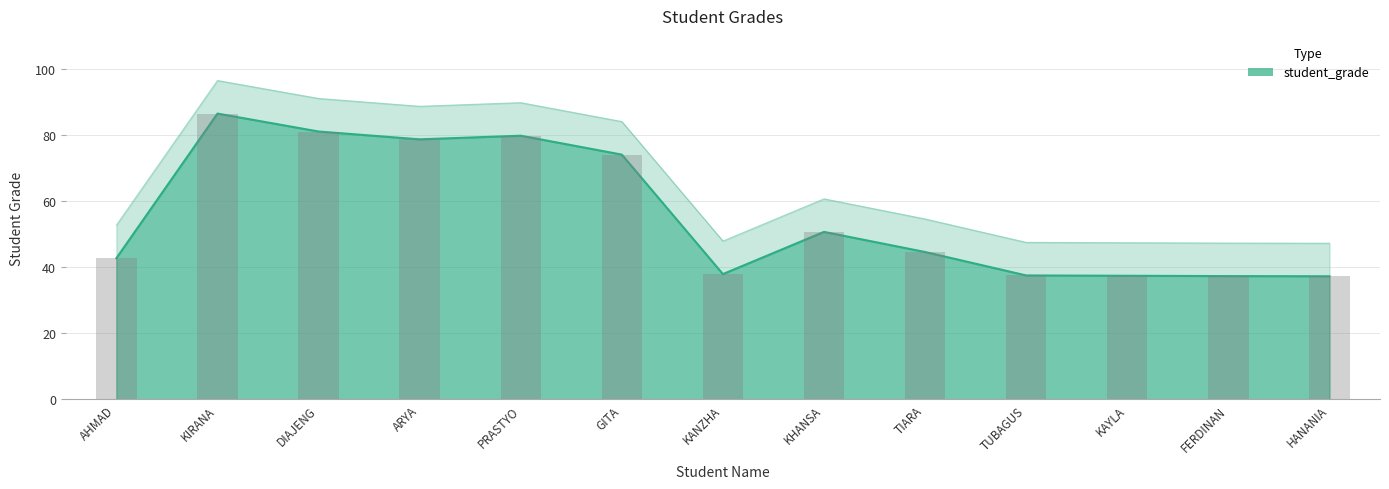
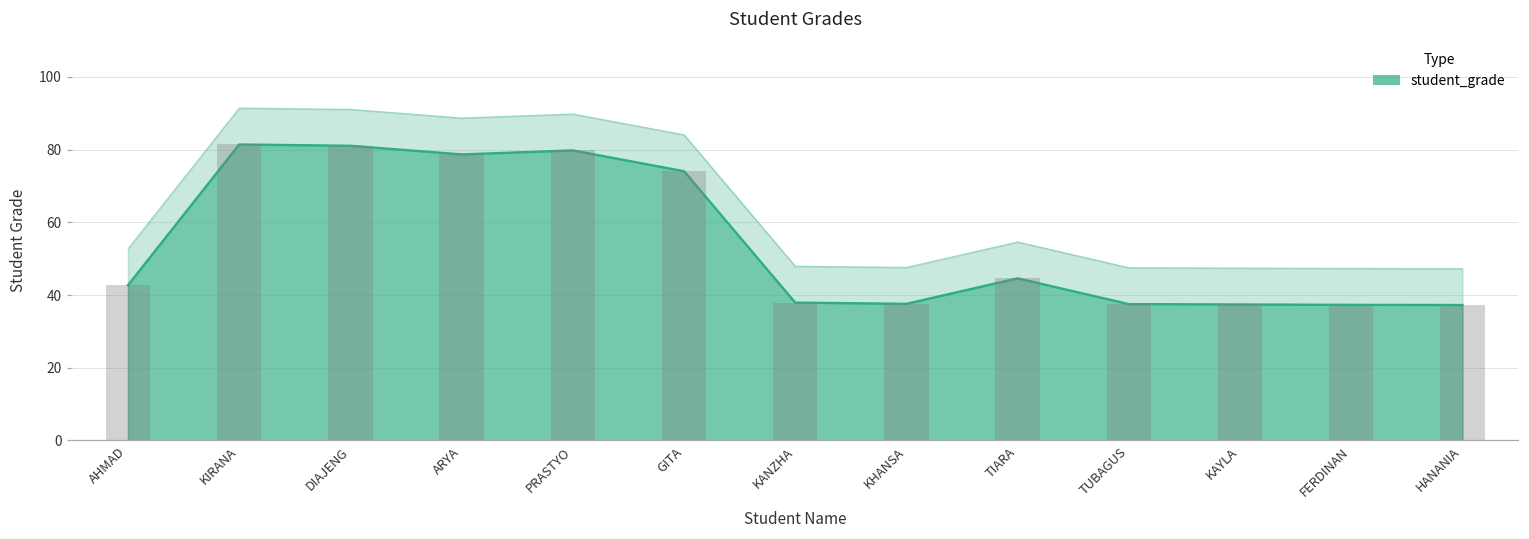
  {
    "student_grade": {
      "AHMAD": 43,
-     "KIRANA": 87,
+     "KIRANA": 81,
      "DIAJENG": 81,
      "ARYA": 79,
      "PRASTYO": 80,
      "GITA": 74,
      "KANZHA": 38,
-     "KHANSA": 51,
+     "KHANSA": 38,
      "TIARA": 45,
      "TUBAGUS": 38,
      "KAYLA": 37,
      "FERDINAN": 37,
      "HANANIA": 37
    }
  }
